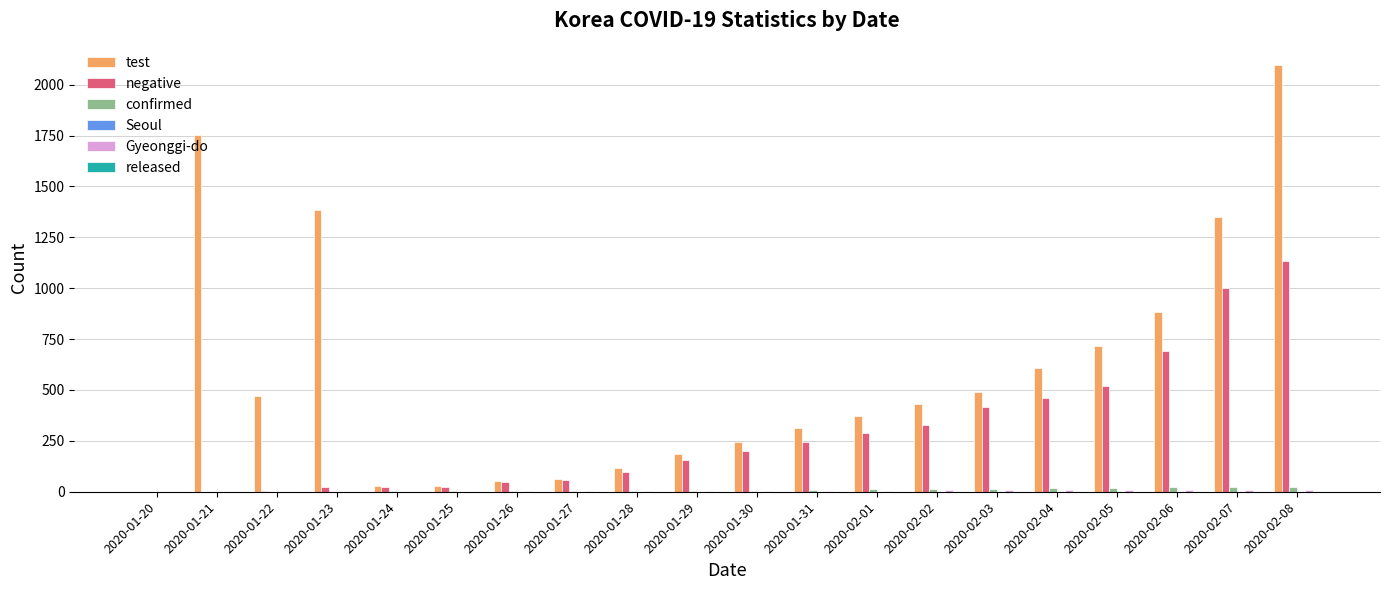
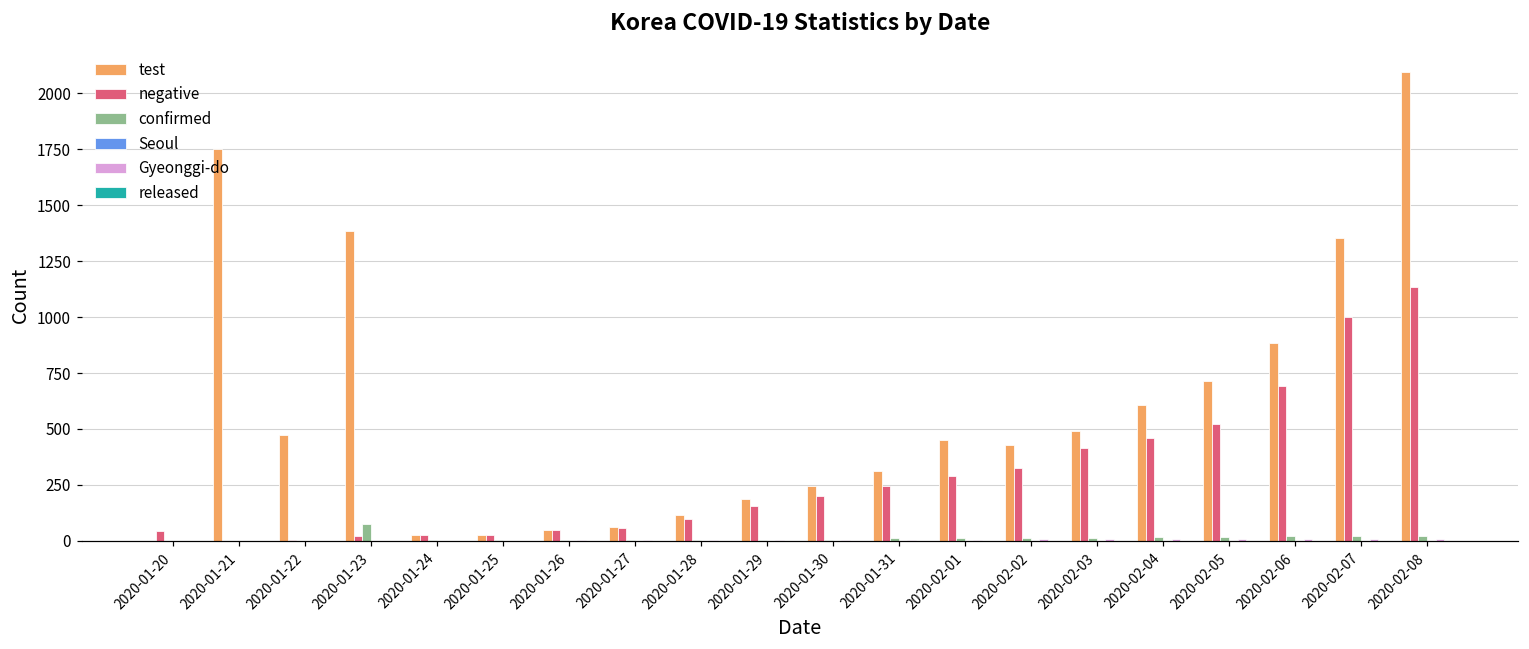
  {
    "test": {
      "2020-01-21": 1750,
      "2020-01-22": 470,
      "2020-01-23": 1380,
      "2020-01-24": 30,
      "2020-01-25": 30,
      "2020-01-26": 50,
      "2020-01-27": 60,
      "2020-01-28": 120,
      "2020-01-29": 190,
      "2020-01-30": 250,
      "2020-01-31": 310,
-     "2020-02-01": 370,
+     "2020-02-01": 450,
      "2020-02-02": 430,
      "2020-02-03": 490,
      "2020-02-04": 610,
      "2020-02-05": 710,
      "2020-02-06": 890,
      "2020-02-07": 1350,
      "2020-02-08": 2100
    },
    "negative": {
-     "2020-01-20": 0,
+     "2020-01-20": 40,
      "2020-01-21": 0,
      "2020-01-23": 20,
      "2020-01-24": 30,
      "2020-01-25": 30,
      "2020-01-26": 50,
      "2020-01-27": 60,
      "2020-01-28": 100,
      "2020-01-29": 160,
      "2020-01-30": 200,
      "2020-01-31": 250,
      "2020-02-01": 290,
      "2020-02-02": 330,
      "2020-02-03": 410,
      "2020-02-04": 460,
      "2020-02-05": 520,
      "2020-02-06": 690,
      "2020-02-07": 1000,
      "2020-02-08": 1130
    },
    "confirmed": {
-     "2020-01-23": 0,
+     "2020-01-23": 80,
      "2020-02-02": 20,
      "2020-02-03": 20,
      "2020-02-04": 20,
      "2020-02-05": 20,
      "2020-02-06": 20,
      "2020-02-07": 20,
      "2020-02-08": 20
    },
    "Seoul": {
      "2020-01-20": 0,
      "2020-01-21": 0,
      "2020-01-22": 0,
      "2020-01-23": 0,
      "2020-01-24": 0,
      "2020-01-25": 0,
      "2020-01-26": 0,
      "2020-01-27": 0,
      "2020-01-28": 0,
      "2020-01-29": 0,
      "2020-01-30": 0,
      "2020-01-31": 0,
      "2020-02-01": 0,
      "2020-02-02": 0,
      "2020-02-03": 0,
      "2020-02-04": 0,
      "2020-02-05": 0,
      "2020-02-06": 0,
      "2020-02-07": 0,
      "2020-02-08": 0
    },
    "Gyeonggi-do": {
      "2020-01-20": 0,
      "2020-01-21": 0,
      "2020-01-22": 0,
      "2020-01-23": 0
    },
    "released": {
      "2020-01-20": 0,
      "2020-01-21": 0,
      "2020-01-22": 0,
      "2020-01-23": 0,
      "2020-01-24": 0,
      "2020-01-25": 0,
      "2020-01-26": 0,
      "2020-01-27": 0,
      "2020-01-28": 0,
      "2020-01-29": 0,
      "2020-01-30": 0,
      "2020-01-31": 0,
      "2020-02-01": 0,
      "2020-02-02": 0,
      "2020-02-03": 0,
      "2020-02-04": 0,
      "2020-02-05": 0,
      "2020-02-06": 0,
      "2020-02-07": 0,
      "2020-02-08": 0
    }
  }
